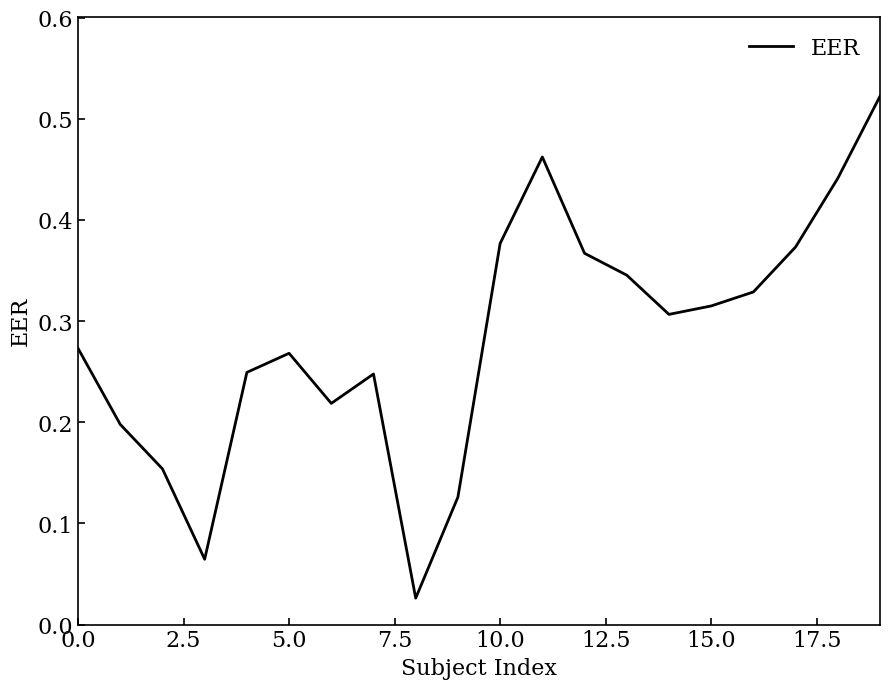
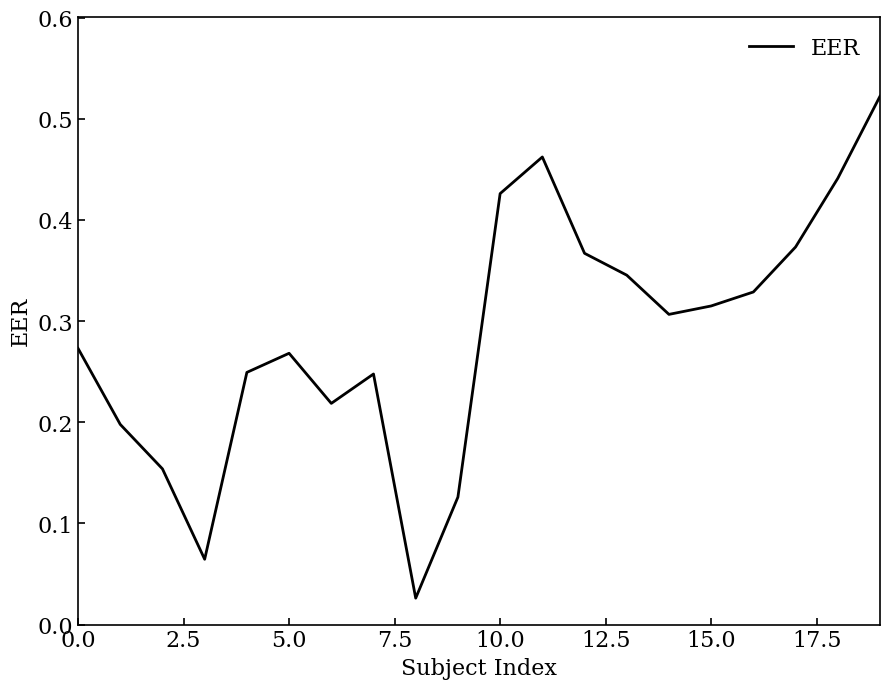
  {
    "0.0": 0.273,
    "5.0": 0.268,
-   "10.0": 0.377,
+   "10.0": 0.426,
    "15.0": 0.315
  }
